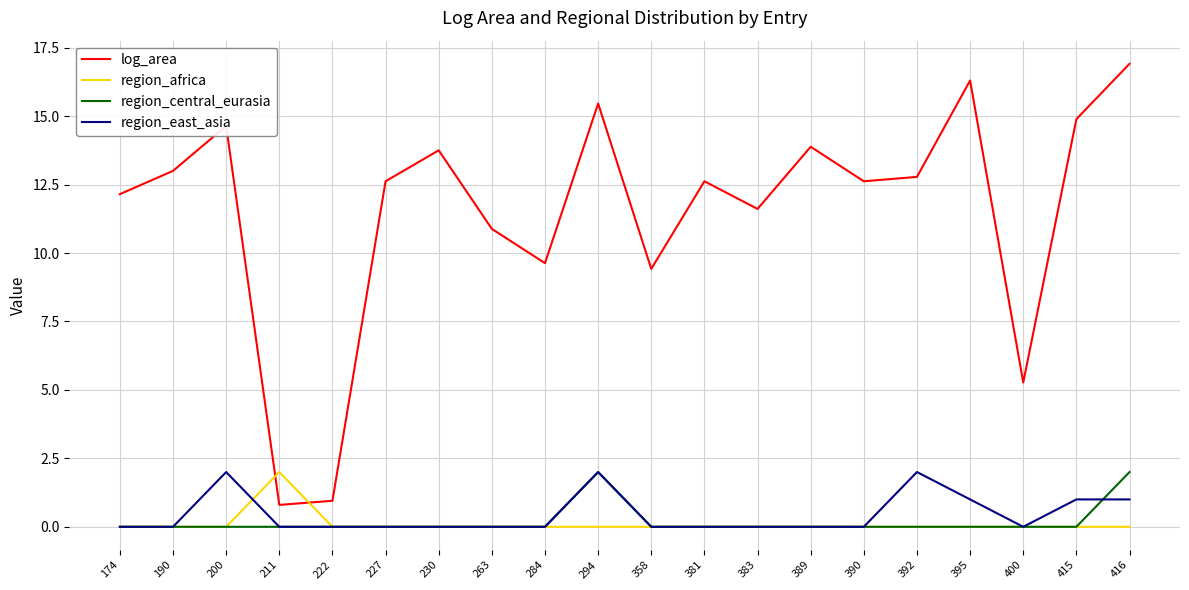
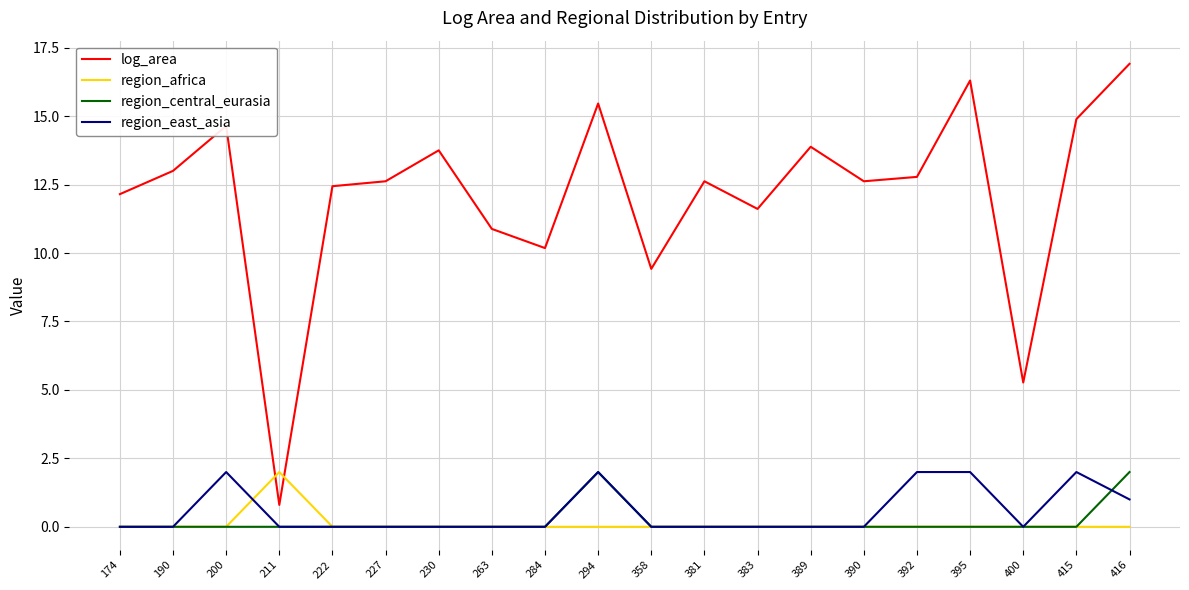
  {
    "log_area": {
      "174": 12.2,
      "190": 13.0,
      "211": 0.8,
-     "222": 1.0,
+     "222": 12.4,
      "227": 12.6,
      "230": 13.8,
      "263": 10.9,
-     "284": 9.6,
+     "284": 10.2,
      "294": 15.5,
      "358": 9.4,
      "381": 12.6,
      "383": 11.6,
      "389": 13.9,
      "390": 12.6,
      "392": 12.8,
      "395": 16.3,
      "400": 5.3,
      "415": 14.9,
      "416": 16.9
    },
    "region_africa": {
      "211": 2.0,
      "294": 0.0,
      "416": 0.0
    },
    "region_central_eurasia": {
      "416": 2.0
    },
    "region_east_asia": {
      "200": 2,
      "392": 2,
-     "395": 1,
-     "415": 1,
+     "395": 2,
+     "415": 2,
      "416": 1
    }
  }
